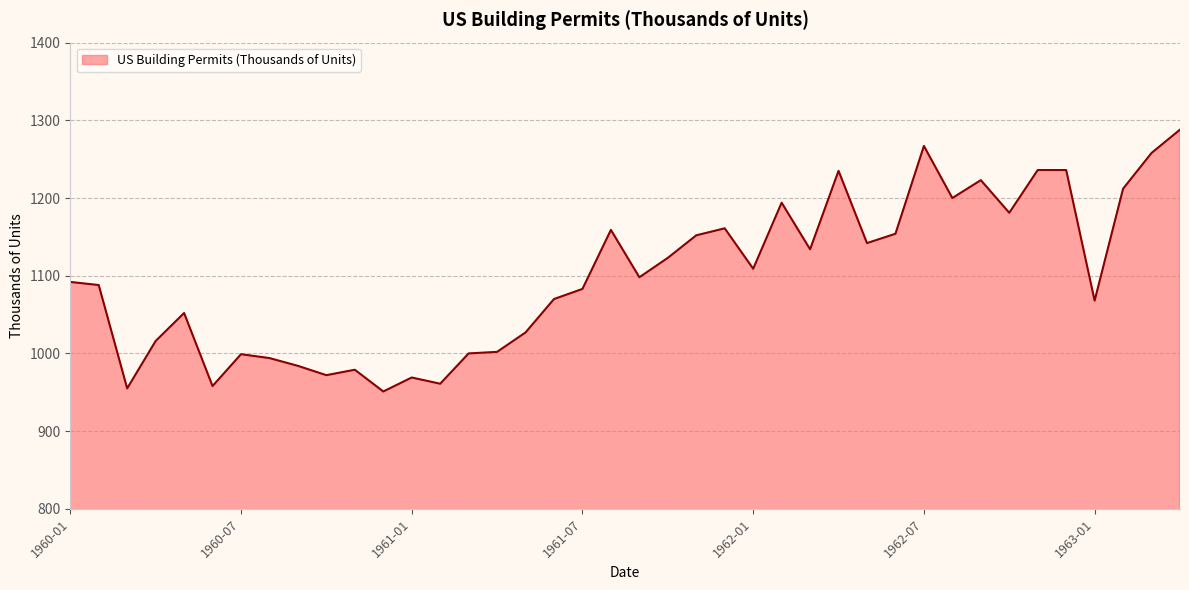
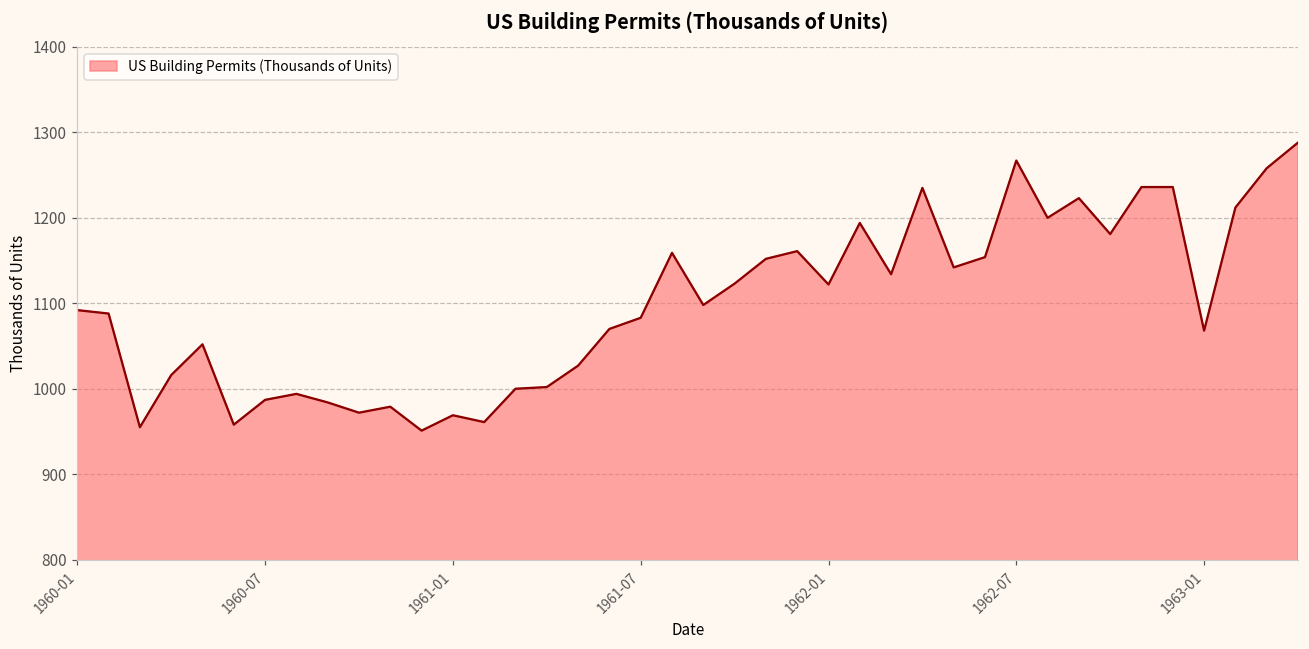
  {
    "1960-01": 1090,
-   "1960-07": 1000,
+   "1960-07": 990,
    "1961-01": 970,
    "1961-07": 1080,
-   "1962-01": 1110,
+   "1962-01": 1120,
    "1962-07": 1270,
    "1963-01": 1070
  }
